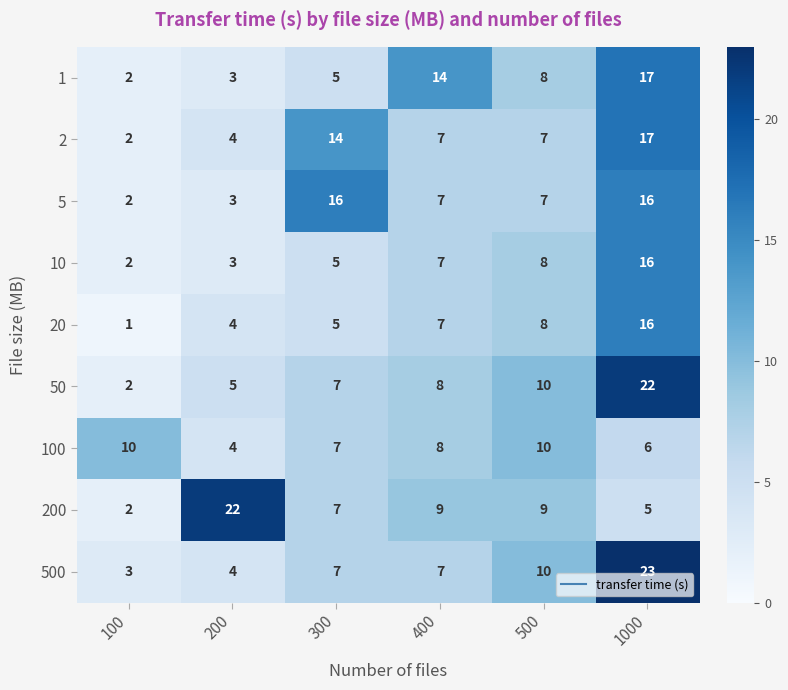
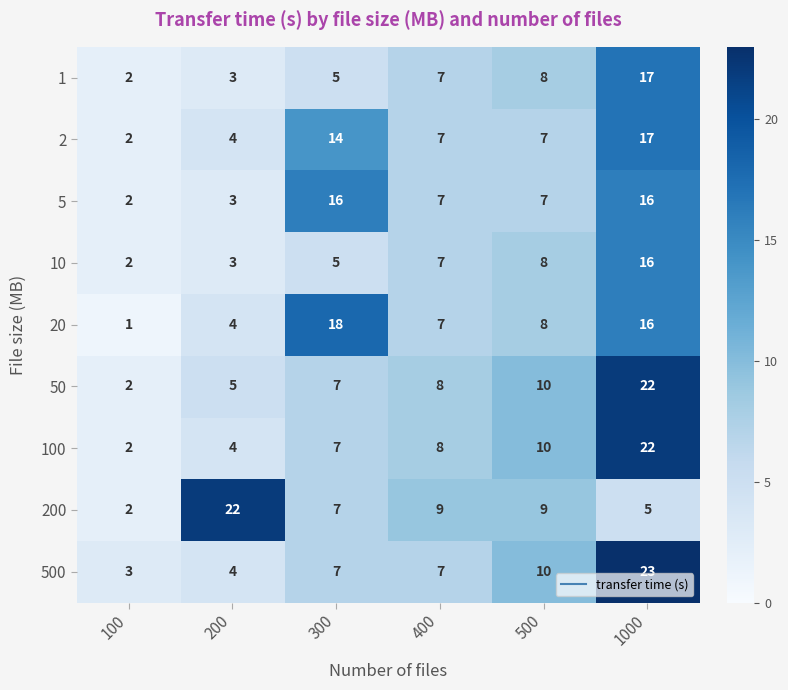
  {
    "1": {
      "100": 2,
      "200": 3,
      "300": 5,
-     "400": 14,
+     "400": 7,
      "500": 8,
      "1000": 17
    },
    "2": {
      "100": 2,
      "200": 4,
      "300": 14,
      "400": 7,
      "500": 7,
      "1000": 17
    },
    "5": {
      "100": 2,
      "200": 3,
      "300": 16,
      "400": 7,
      "500": 7,
      "1000": 16
    },
    "10": {
      "100": 2,
      "200": 3,
      "300": 5,
      "400": 7,
      "500": 8,
      "1000": 16
    },
    "20": {
      "100": 1,
      "200": 4,
-     "300": 5,
+     "300": 18,
      "400": 7,
      "500": 8,
      "1000": 16
    },
    "50": {
      "100": 2,
      "200": 5,
      "300": 7,
      "400": 8,
      "500": 10,
      "1000": 22
    },
    "100": {
-     "100": 10,
+     "100": 2,
      "200": 4,
      "300": 7,
      "400": 8,
      "500": 10,
-     "1000": 6
+     "1000": 22
    },
    "200": {
      "100": 2,
      "200": 22,
      "300": 7,
      "400": 9,
      "500": 9,
      "1000": 5
    },
    "500": {
      "100": 3,
      "200": 4,
      "300": 7,
      "400": 7,
      "500": 10
    }
  }
